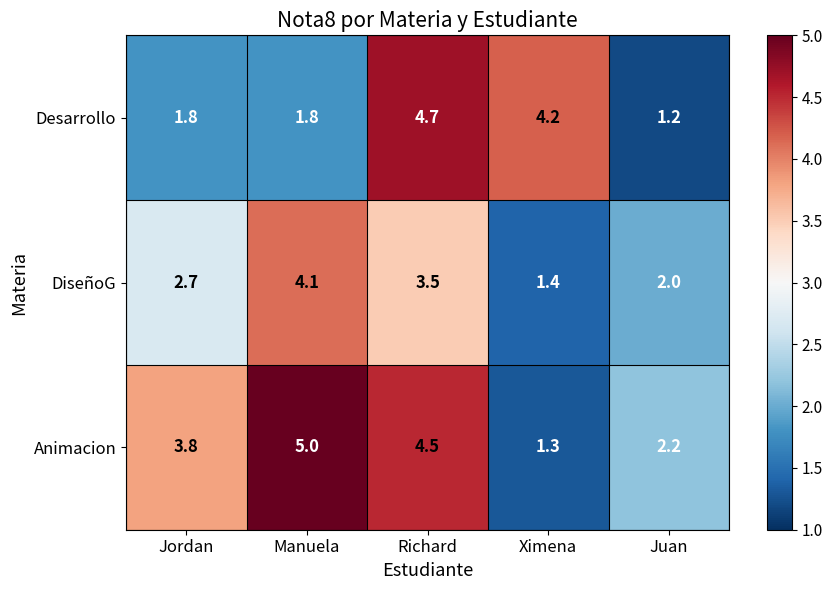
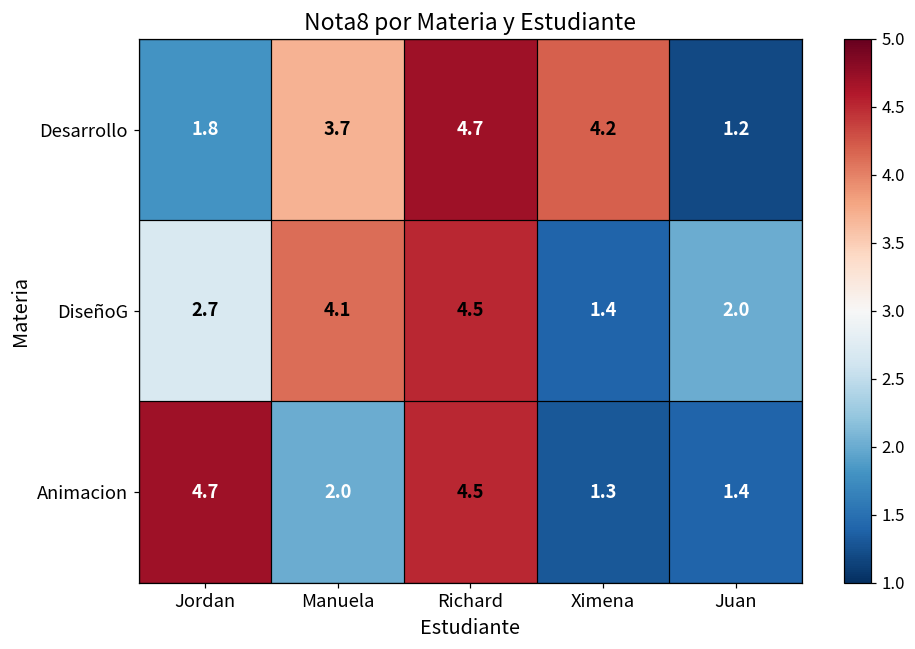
  {
    "Desarrollo": {
      "Jordan": 1.8,
-     "Manuela": 1.8,
+     "Manuela": 3.7,
      "Richard": 4.7,
      "Ximena": 4.2,
      "Juan": 1.2
    },
    "DiseñoG": {
      "Jordan": 2.7,
      "Manuela": 4.1,
-     "Richard": 3.5,
+     "Richard": 4.5,
      "Ximena": 1.4,
      "Juan": 2.0
    },
    "Animacion": {
-     "Jordan": 3.8,
-     "Manuela": 5.0,
+     "Jordan": 4.7,
+     "Manuela": 2.0,
      "Richard": 4.5,
      "Ximena": 1.3,
-     "Juan": 2.2
+     "Juan": 1.4
    }
  }
